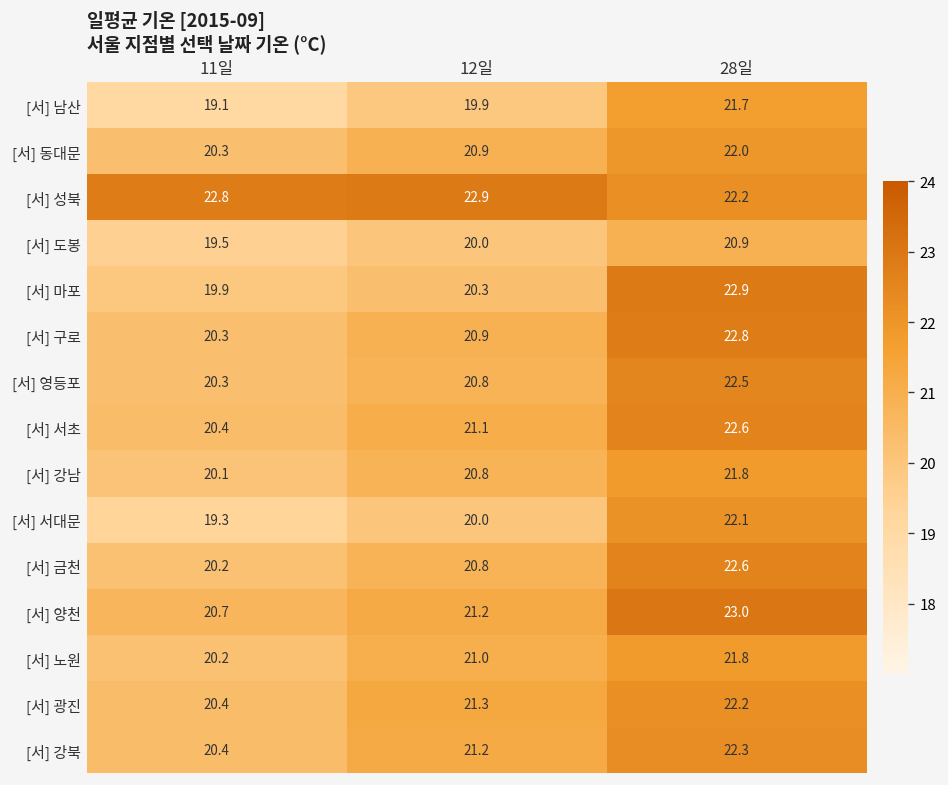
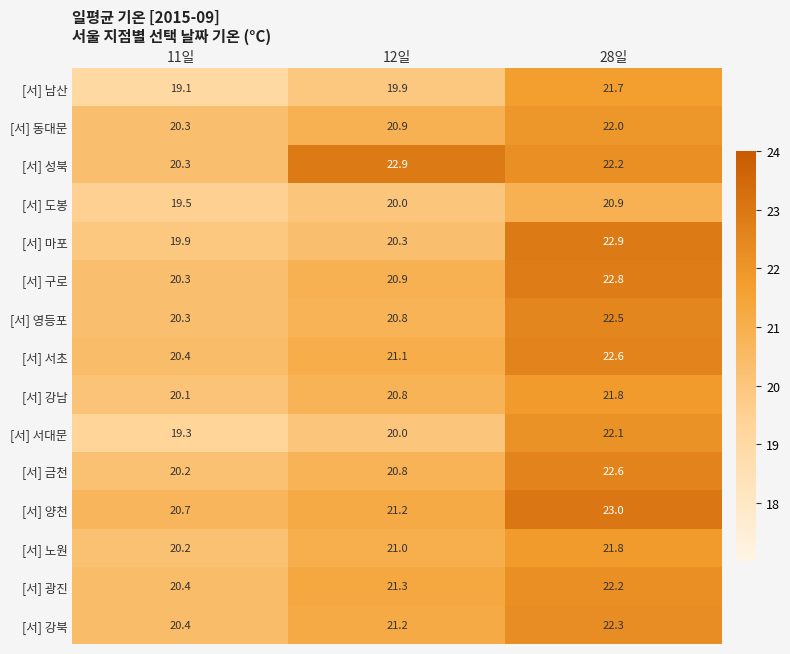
  {
    "[서] 남산": {
      "11일": 19.1,
      "12일": 19.9,
      "28일": 21.7
    },
    "[서] 동대문": {
      "11일": 20.3,
      "12일": 20.9,
      "28일": 22.0
    },
    "[서] 성북": {
-     "11일": 22.8,
+     "11일": 20.3,
      "12일": 22.9,
      "28일": 22.2
    },
    "[서] 도봉": {
      "11일": 19.5,
      "12일": 20.0,
      "28일": 20.9
    },
    "[서] 마포": {
      "11일": 19.9,
      "12일": 20.3,
      "28일": 22.9
    },
    "[서] 구로": {
      "11일": 20.3,
      "12일": 20.9,
      "28일": 22.8
    },
    "[서] 영등포": {
      "11일": 20.3,
      "12일": 20.8,
      "28일": 22.5
    },
    "[서] 서초": {
      "11일": 20.4,
      "12일": 21.1,
      "28일": 22.6
    },
    "[서] 강남": {
      "11일": 20.1,
      "12일": 20.8,
      "28일": 21.8
    },
    "[서] 서대문": {
      "11일": 19.3,
      "12일": 20.0,
      "28일": 22.1
    },
    "[서] 금천": {
      "11일": 20.2,
      "12일": 20.8,
      "28일": 22.6
    },
    "[서] 양천": {
      "11일": 20.7,
      "12일": 21.2,
      "28일": 23.0
    },
    "[서] 노원": {
      "11일": 20.2,
      "12일": 21.0,
      "28일": 21.8
    },
    "[서] 광진": {
      "11일": 20.4,
      "12일": 21.3,
      "28일": 22.2
    },
    "[서] 강북": {
      "11일": 20.4,
      "12일": 21.2,
      "28일": 22.3
    }
  }
